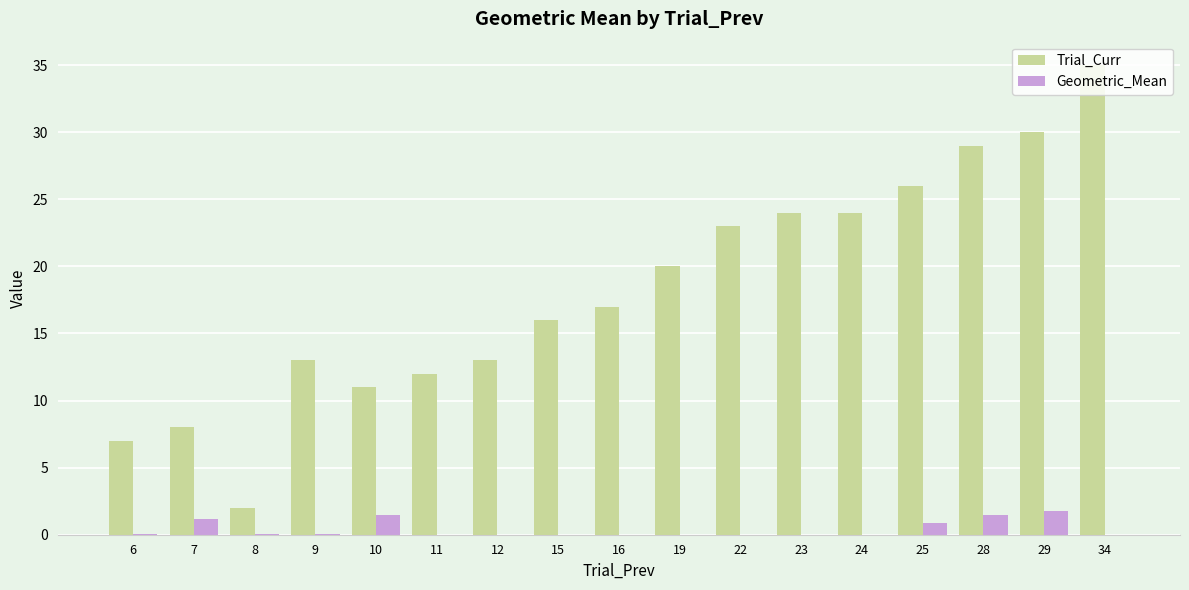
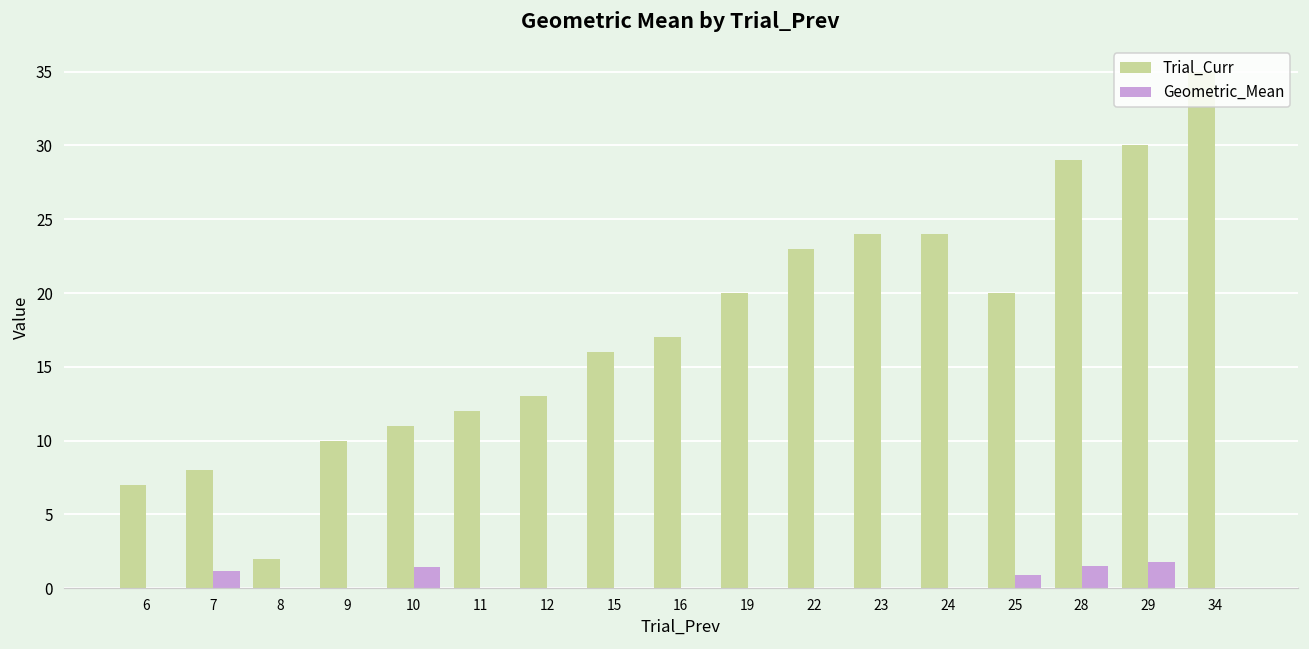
  {
    "Trial_Curr": {
      "6": 7,
      "7": 8,
      "8": 2,
-     "9": 13,
+     "9": 10,
      "10": 11,
      "11": 12,
      "12": 13,
      "15": 16,
      "16": 17,
      "19": 20,
      "22": 23,
      "23": 24,
      "24": 24,
-     "25": 26,
+     "25": 20,
      "28": 29,
      "29": 30
    },
    "Geometric_Mean": {
      "7": 1,
      "10": 1.5,
      "25": 1,
      "28": 1.5,
      "29": 1.8
    }
  }
